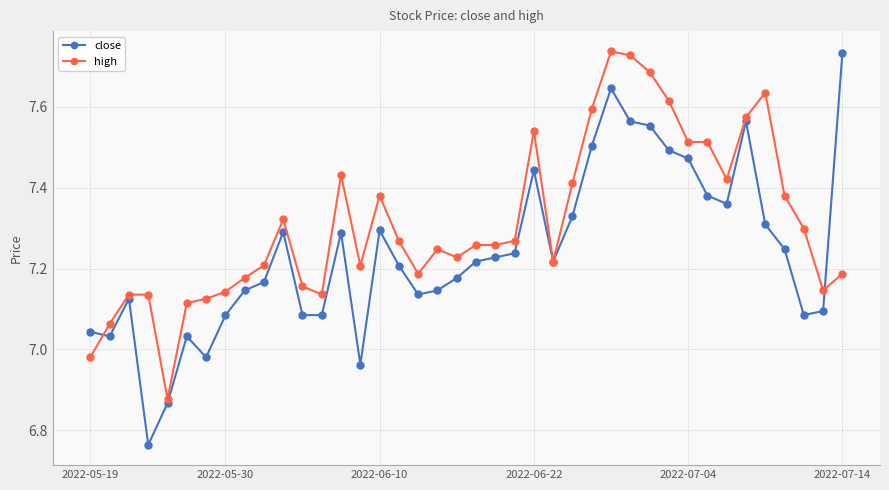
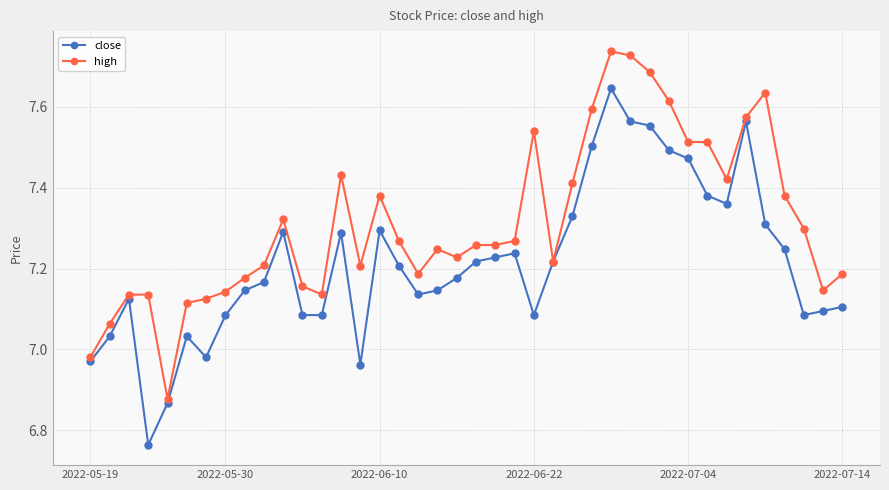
  {
    "close": {
-     "2022-05-19": 7.04,
+     "2022-05-19": 6.97,
      "2022-05-30": 7.08,
      "2022-06-10": 7.29,
-     "2022-06-22": 7.44,
+     "2022-06-22": 7.08,
      "2022-07-04": 7.47,
-     "2022-07-14": 7.73
+     "2022-07-14": 7.11
    },
    "high": {
      "2022-05-19": 6.98,
      "2022-05-30": 7.14,
      "2022-06-10": 7.38,
      "2022-06-22": 7.54,
      "2022-07-04": 7.51,
      "2022-07-14": 7.19
    }
  }
